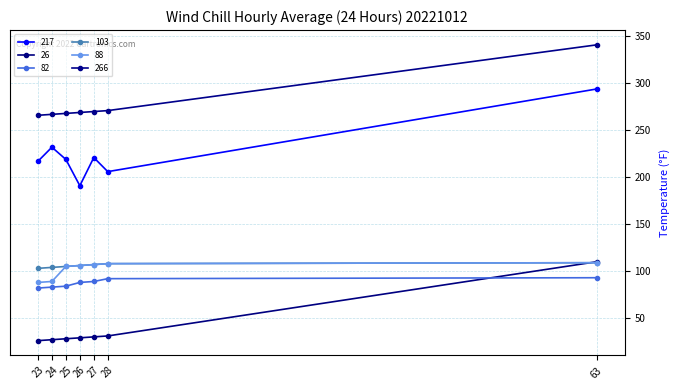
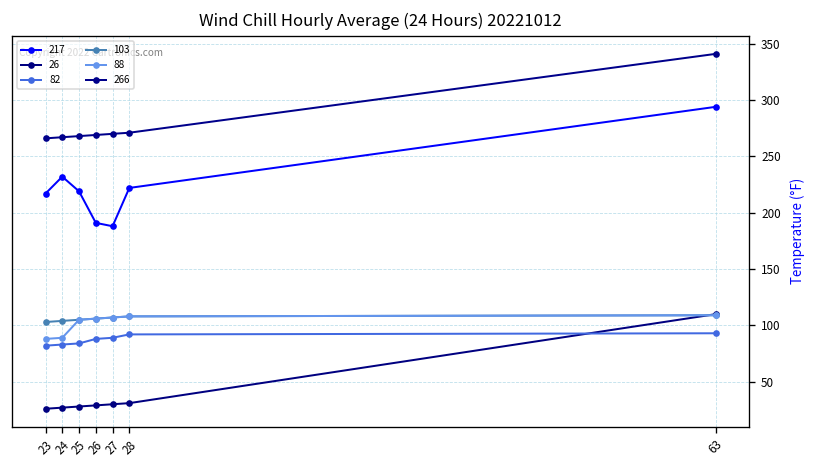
  {
    "217": {
      "23": 220,
      "24": 230,
      "25": 220,
      "26": 190,
-     "27": 220,
-     "28": 210,
+     "27": 190,
+     "28": 220,
      "63": 290
    }
  }
